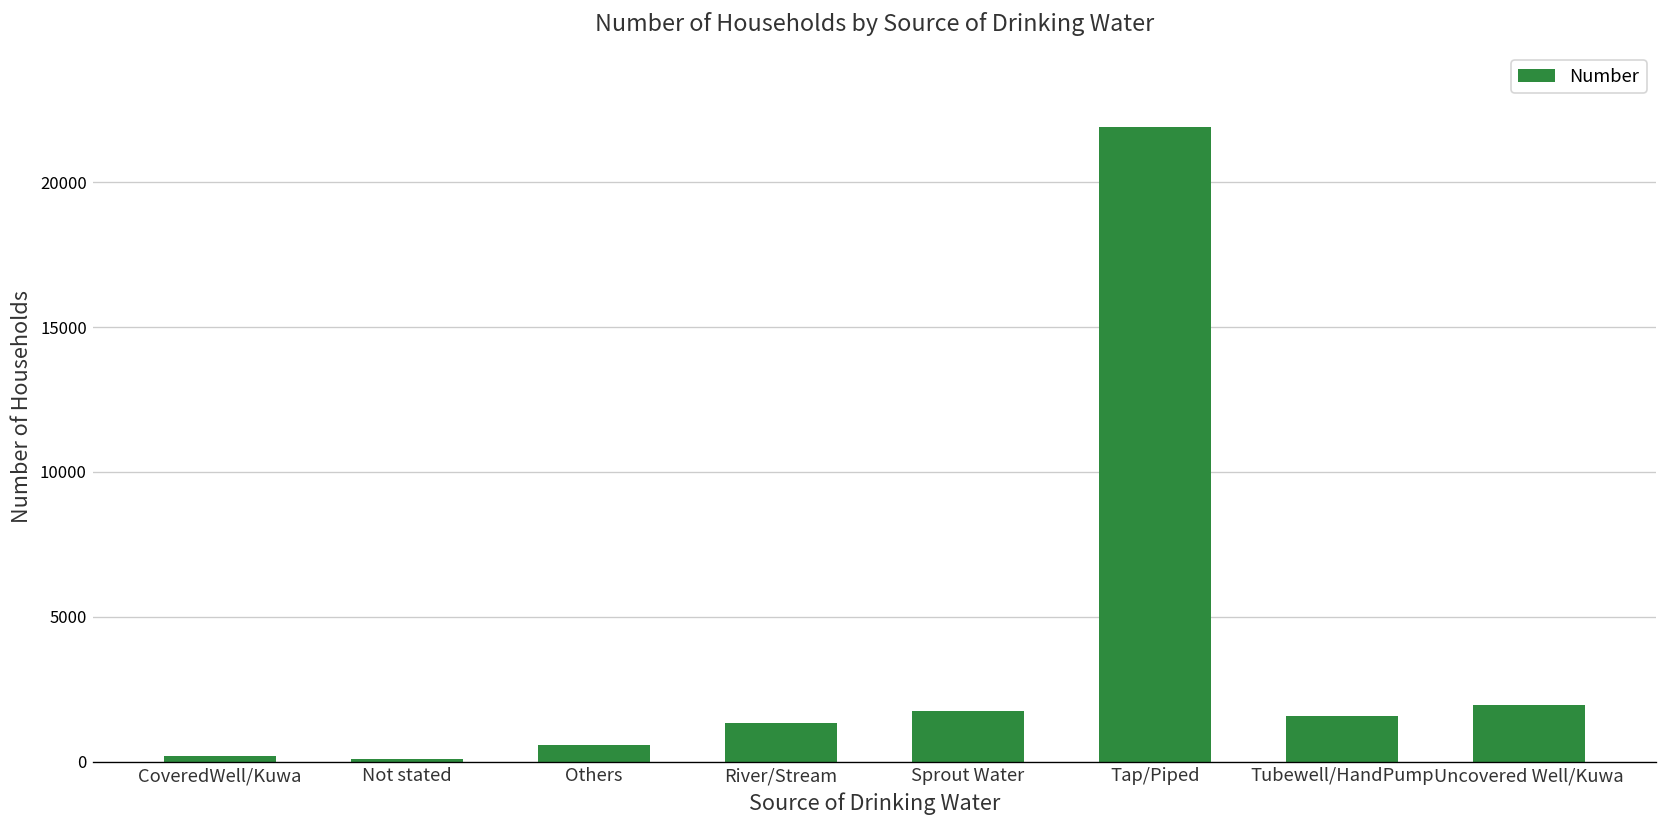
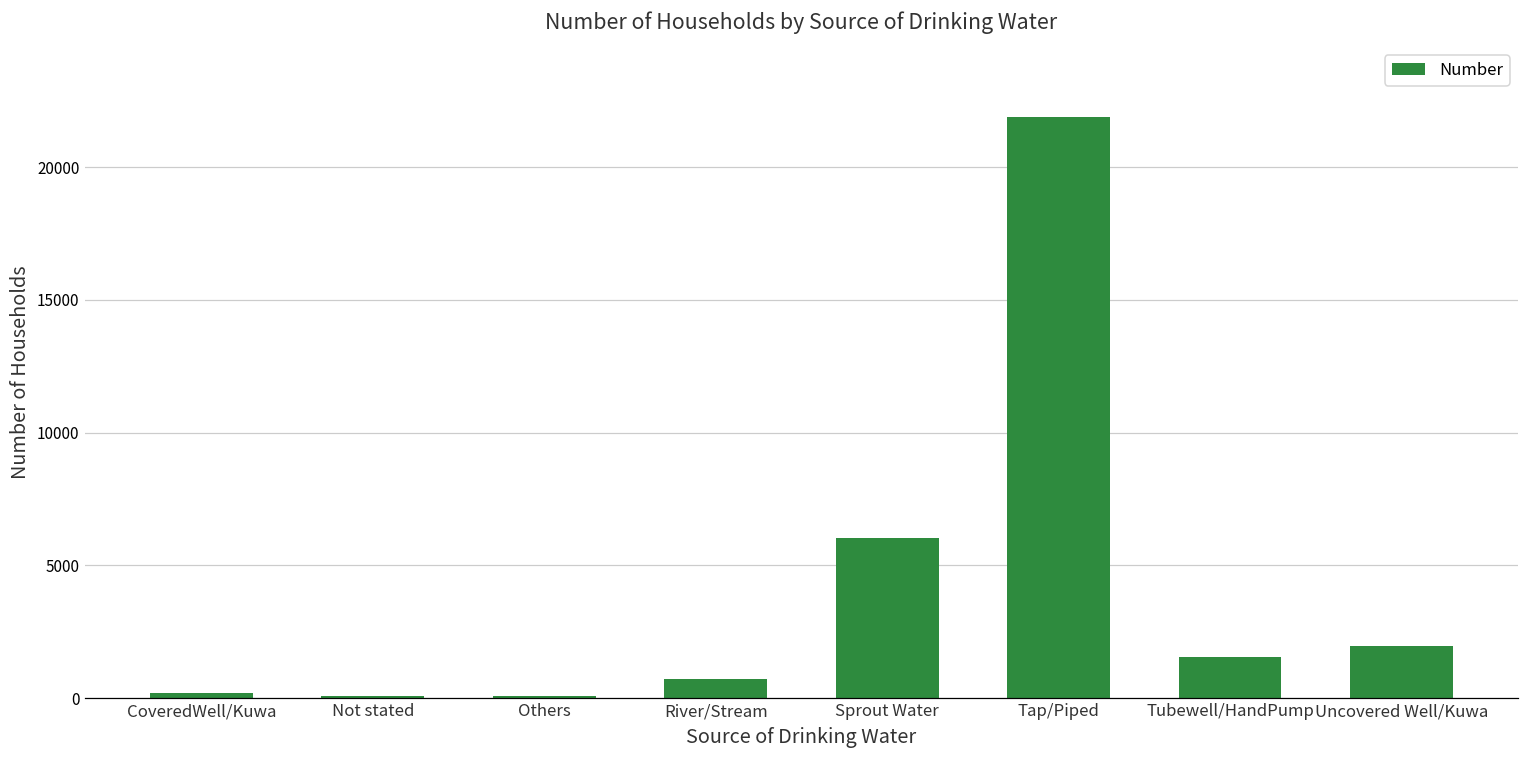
  {
    "CoveredWell/Kuwa": 200,
-   "Others": 600,
-   "River/Stream": 1300,
-   "Sprout Water": 1700,
+   "Others": 100,
+   "River/Stream": 700,
+   "Sprout Water": 6000,
    "Tap/Piped": 21900,
    "Tubewell/HandPump": 1600,
    "Uncovered Well/Kuwa": 2000
  }
